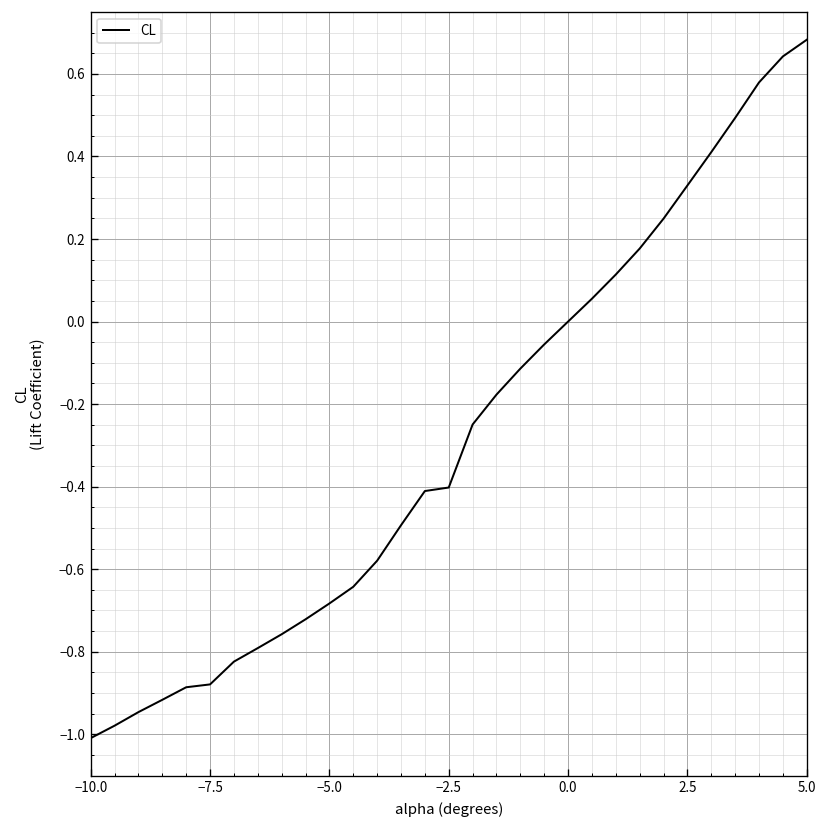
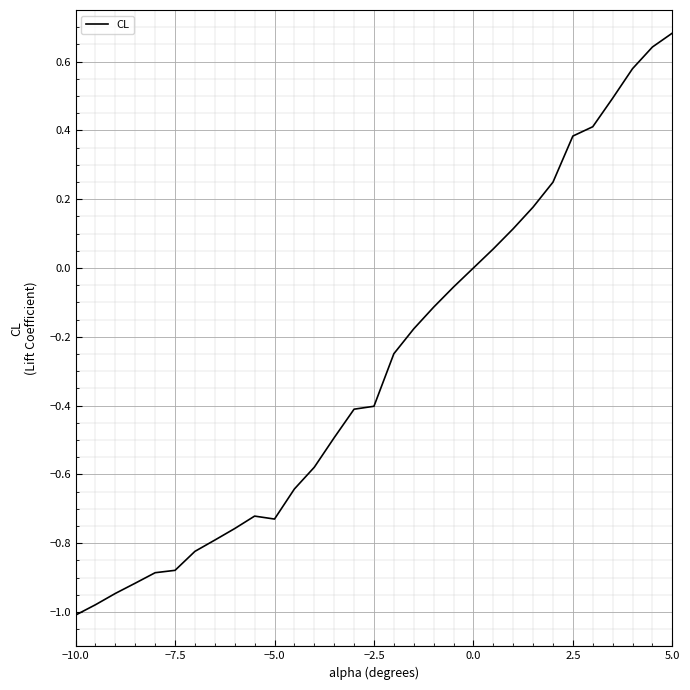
  {
    "−10.0": -1.01,
    "−7.5": -0.88,
-   "−5.0": -0.68,
+   "−5.0": -0.73,
    "−2.5": -0.40,
    "0.0": 0.00,
-   "2.5": 0.33,
+   "2.5": 0.38,
    "5.0": 0.68
  }
